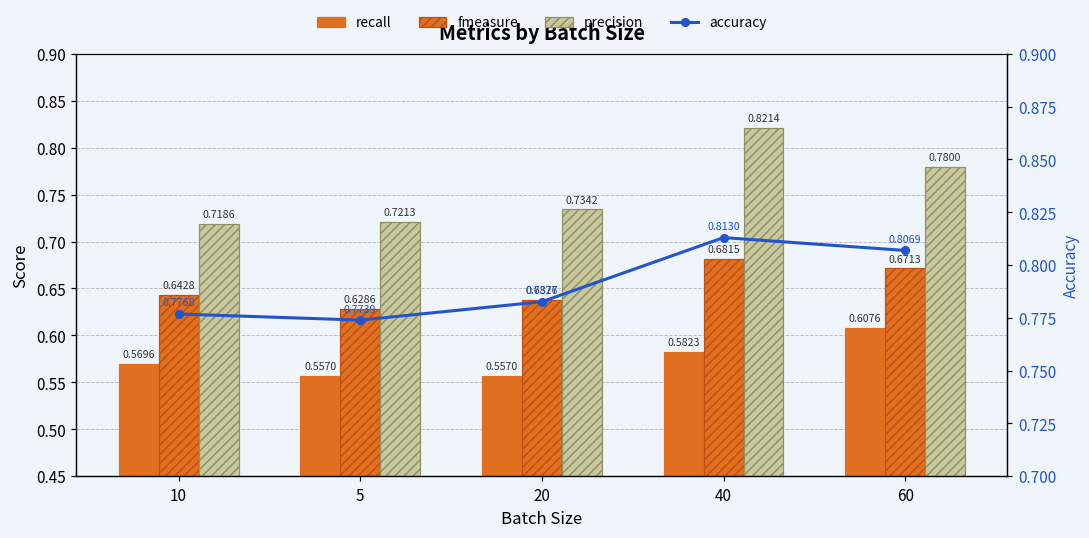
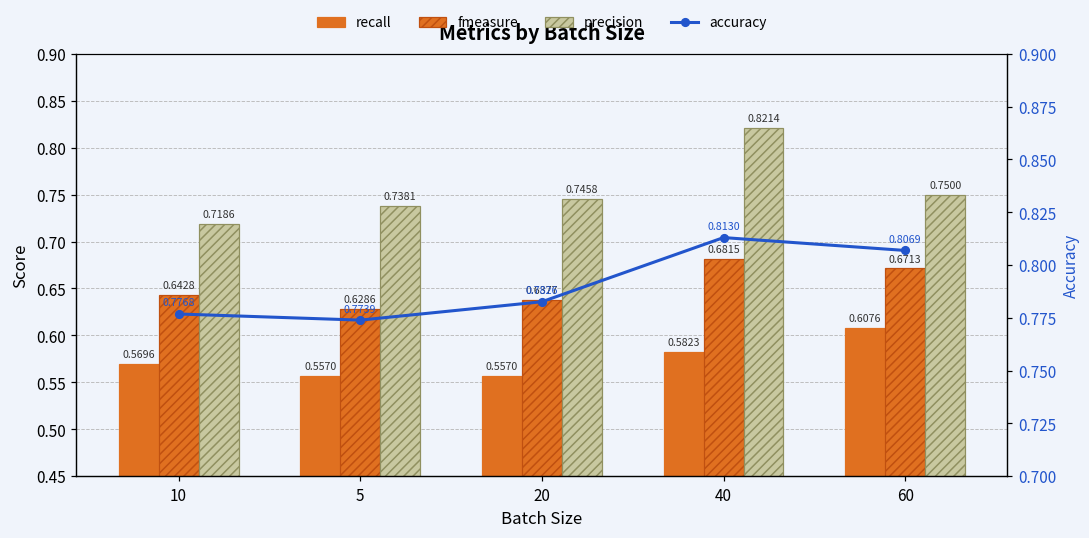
  {
    "precision": {
      "10": 0.7186,
-     "5": 0.7213,
-     "20": 0.7342,
+     "5": 0.7381,
+     "20": 0.7458,
      "40": 0.8214,
-     "60": 0.7800
+     "60": 0.7500
    },
    "accuracy": {
      "10": 0.7768,
      "5": 0.7739,
      "40": 0.8130,
      "60": 0.8069
    }
  }
